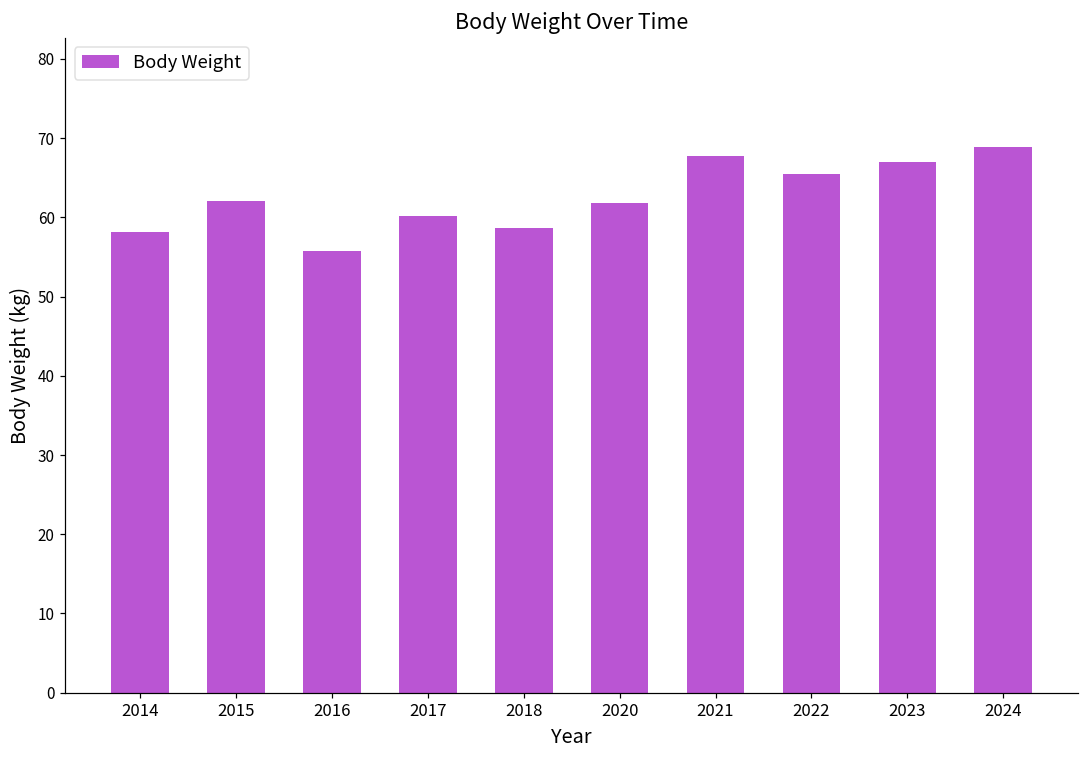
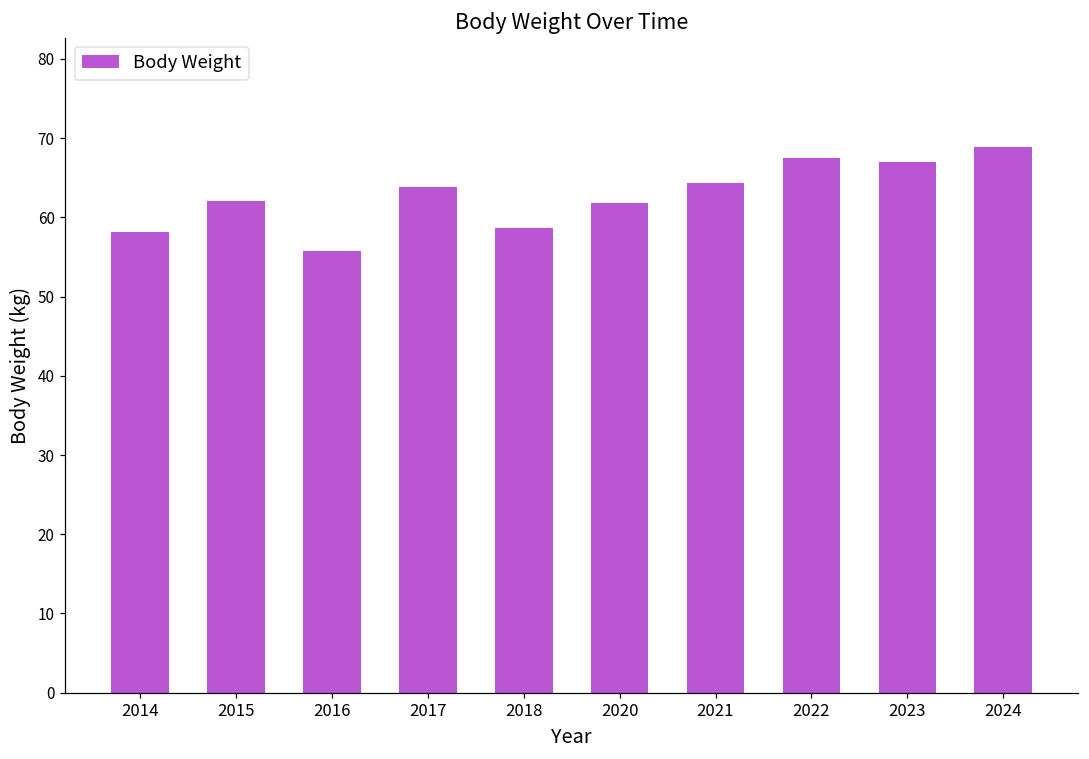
  {
    "2014": 58,
    "2015": 62,
    "2016": 56,
-   "2017": 60,
+   "2017": 64,
    "2018": 59,
    "2020": 62,
-   "2021": 68,
-   "2022": 66,
+   "2021": 64,
+   "2022": 68,
    "2023": 67,
    "2024": 69
  }
